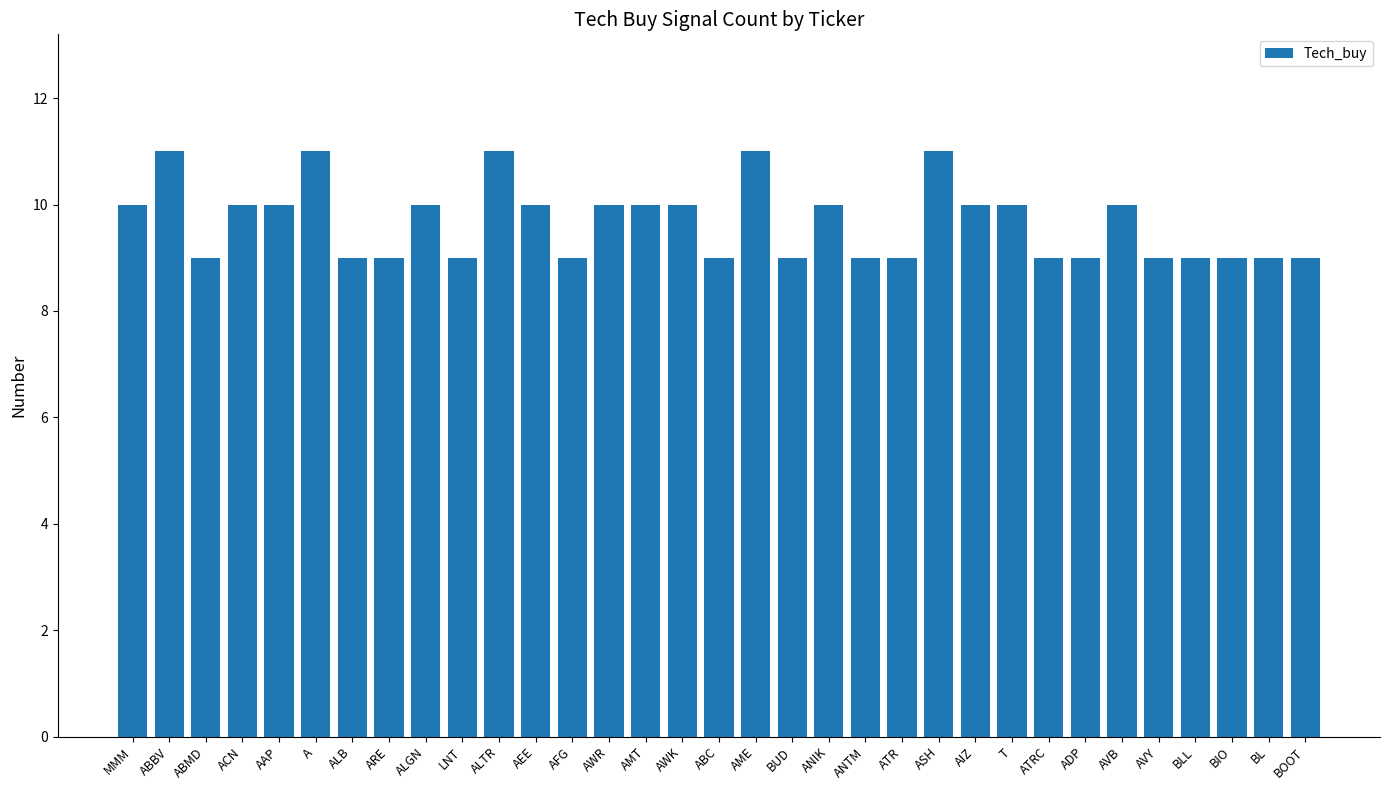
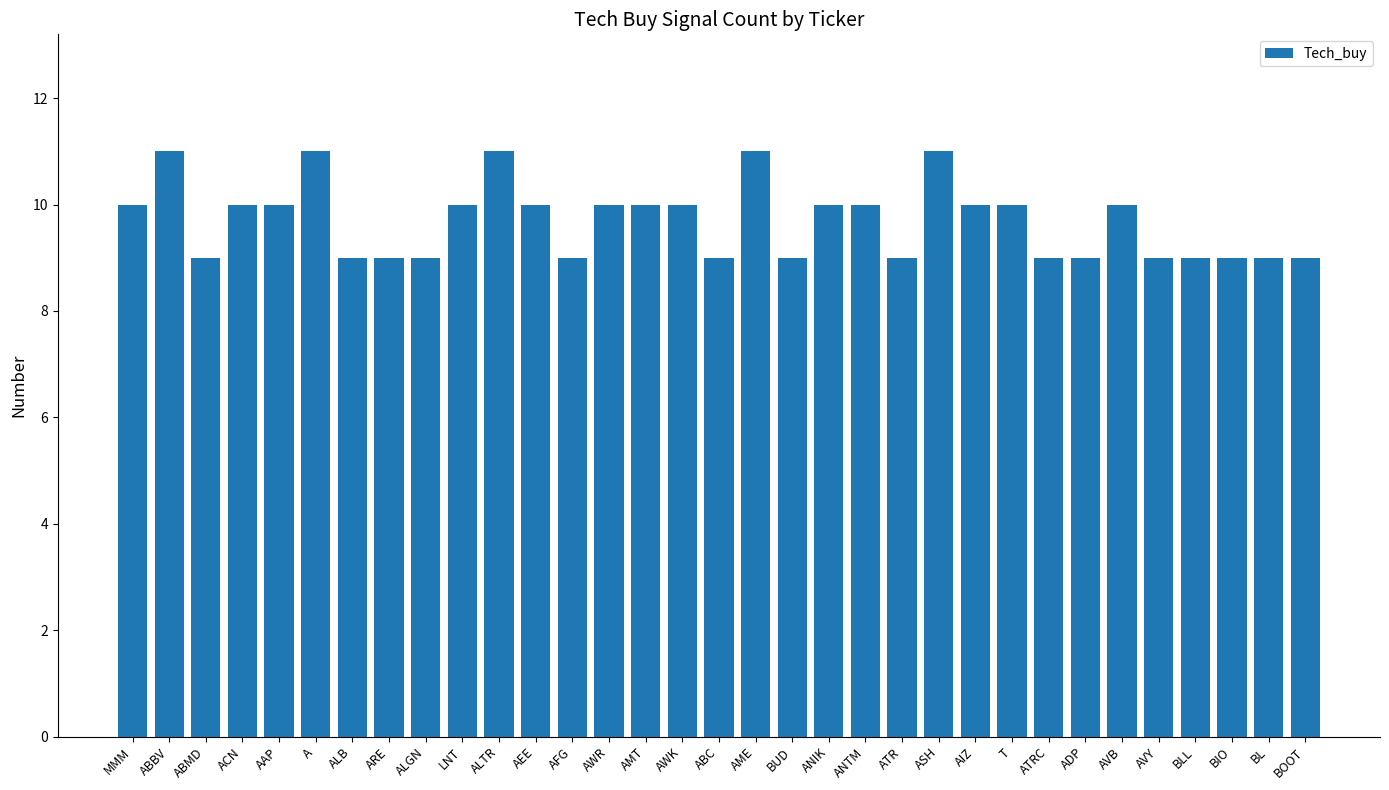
  {
    "MMM": 10,
    "ABBV": 11,
    "ABMD": 9,
    "ACN": 10,
    "AAP": 10,
    "A": 11,
    "ALB": 9,
    "ARE": 9,
-   "ALGN": 10,
-   "LNT": 9,
+   "ALGN": 9,
+   "LNT": 10,
    "ALTR": 11,
    "AEE": 10,
    "AFG": 9,
    "AWR": 10,
    "AMT": 10,
    "AWK": 10,
    "ABC": 9,
    "AME": 11,
    "BUD": 9,
    "ANIK": 10,
-   "ANTM": 9,
+   "ANTM": 10,
    "ATR": 9,
    "ASH": 11,
    "AIZ": 10,
    "T": 10,
    "ATRC": 9,
    "ADP": 9,
    "AVB": 10,
    "AVY": 9,
    "BLL": 9,
    "BIO": 9,
    "BL": 9,
    "BOOT": 9
  }
